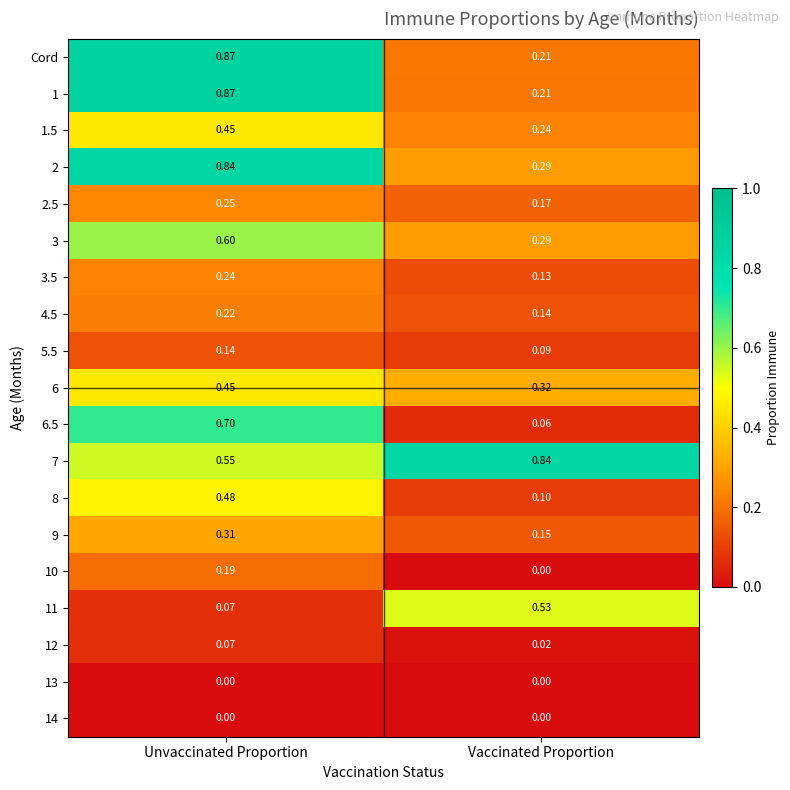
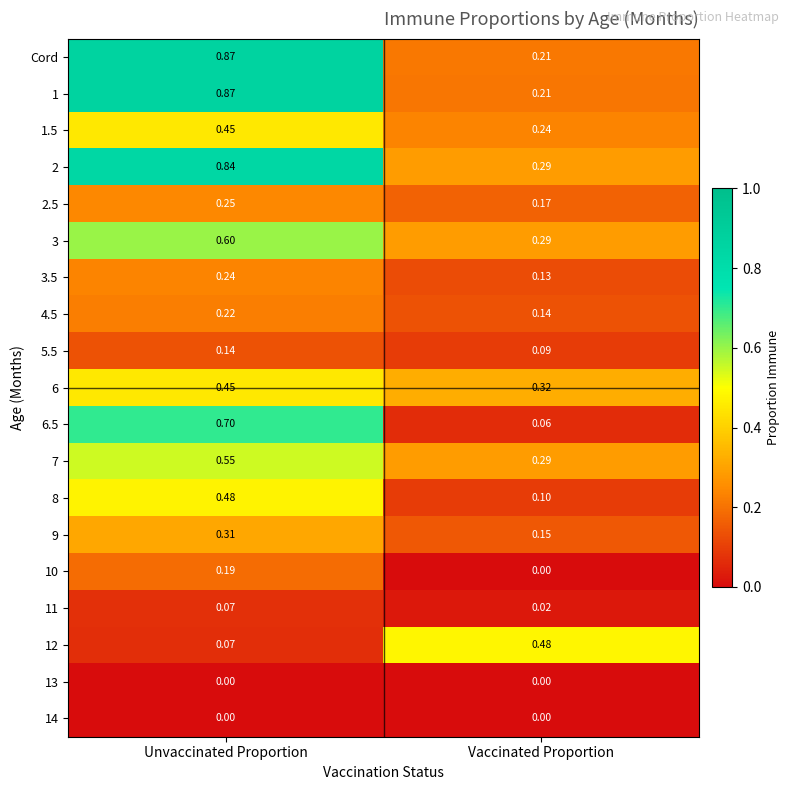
  {
    "Cord": {
      "Unvaccinated Proportion": 0.87,
      "Vaccinated Proportion": 0.21
    },
    "1": {
      "Unvaccinated Proportion": 0.87,
      "Vaccinated Proportion": 0.21
    },
    "1.5": {
      "Unvaccinated Proportion": 0.45,
      "Vaccinated Proportion": 0.24
    },
    "2": {
      "Unvaccinated Proportion": 0.84,
      "Vaccinated Proportion": 0.29
    },
    "2.5": {
      "Unvaccinated Proportion": 0.25,
      "Vaccinated Proportion": 0.17
    },
    "3": {
      "Unvaccinated Proportion": 0.60,
      "Vaccinated Proportion": 0.29
    },
    "3.5": {
      "Unvaccinated Proportion": 0.24,
      "Vaccinated Proportion": 0.13
    },
    "4.5": {
      "Unvaccinated Proportion": 0.22,
      "Vaccinated Proportion": 0.14
    },
    "5.5": {
      "Unvaccinated Proportion": 0.14,
      "Vaccinated Proportion": 0.09
    },
    "6": {
      "Unvaccinated Proportion": 0.45,
      "Vaccinated Proportion": 0.32
    },
    "6.5": {
      "Unvaccinated Proportion": 0.70,
      "Vaccinated Proportion": 0.06
    },
    "7": {
      "Unvaccinated Proportion": 0.55,
-     "Vaccinated Proportion": 0.84
+     "Vaccinated Proportion": 0.29
    },
    "8": {
      "Unvaccinated Proportion": 0.48,
      "Vaccinated Proportion": 0.10
    },
    "9": {
      "Unvaccinated Proportion": 0.31,
      "Vaccinated Proportion": 0.15
    },
    "10": {
      "Unvaccinated Proportion": 0.19,
      "Vaccinated Proportion": 0.00
    },
    "11": {
      "Unvaccinated Proportion": 0.07,
-     "Vaccinated Proportion": 0.53
+     "Vaccinated Proportion": 0.02
    },
    "12": {
      "Unvaccinated Proportion": 0.07,
-     "Vaccinated Proportion": 0.02
+     "Vaccinated Proportion": 0.48
    },
    "13": {
      "Unvaccinated Proportion": 0.00,
      "Vaccinated Proportion": 0.00
    },
    "14": {
      "Unvaccinated Proportion": 0.00,
      "Vaccinated Proportion": 0.00
    }
  }
